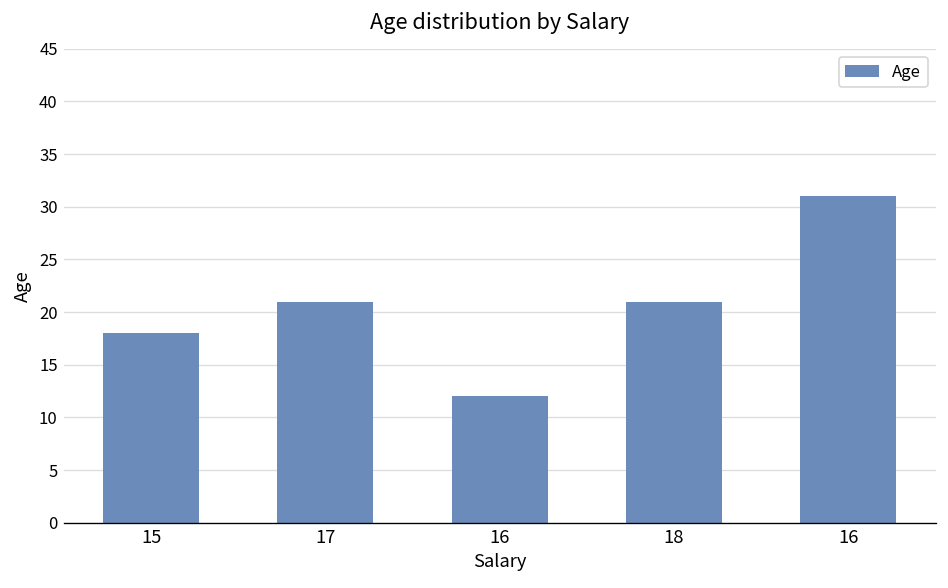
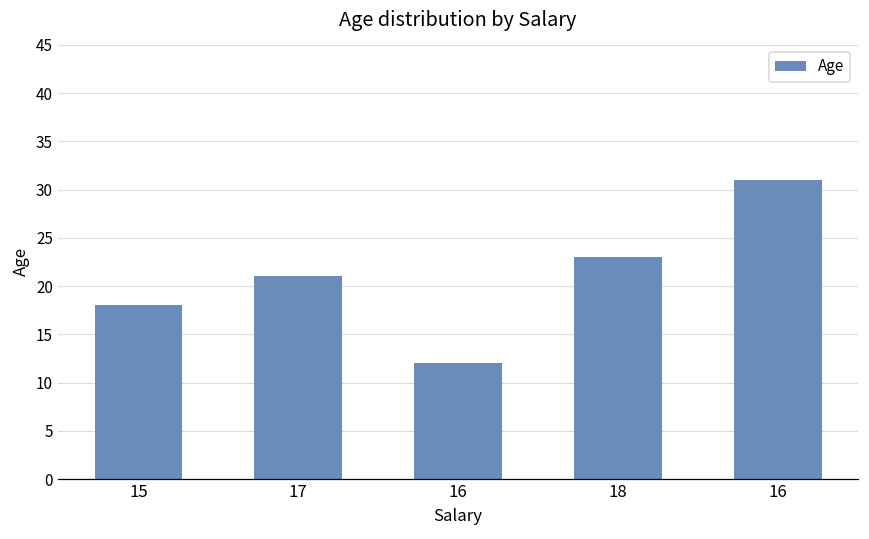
  {
    "15": 18,
    "17": 21,
-   "18": 21
+   "18": 23
  }
